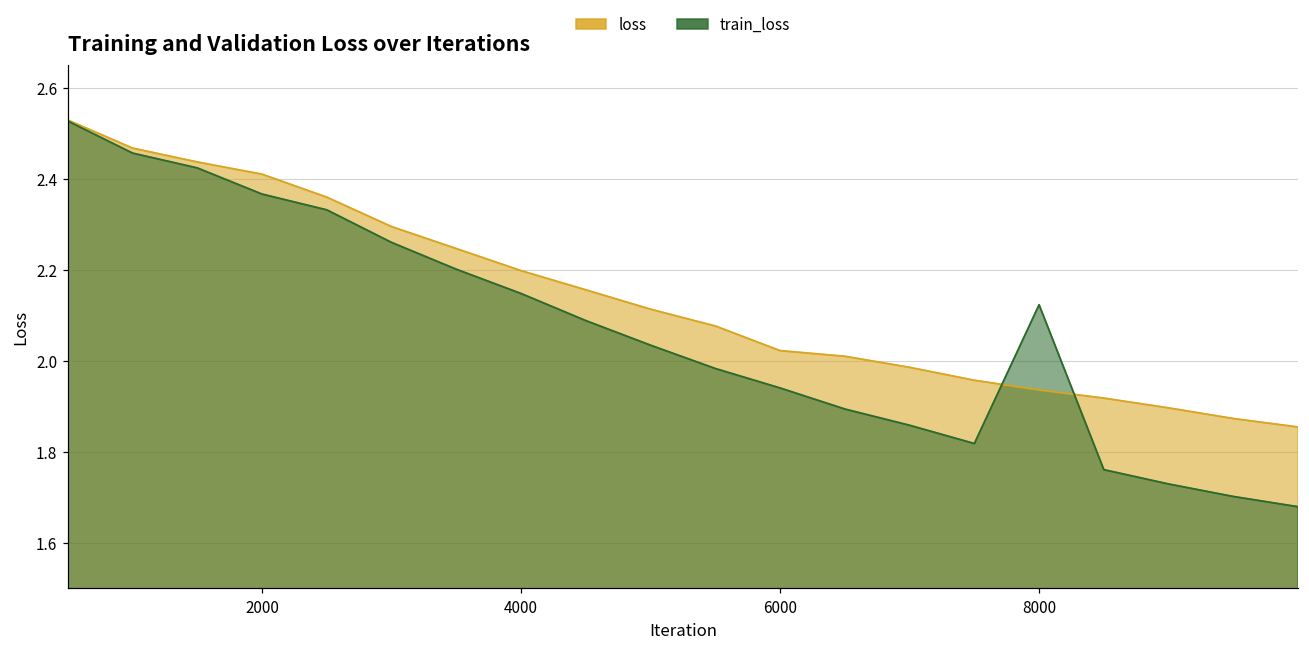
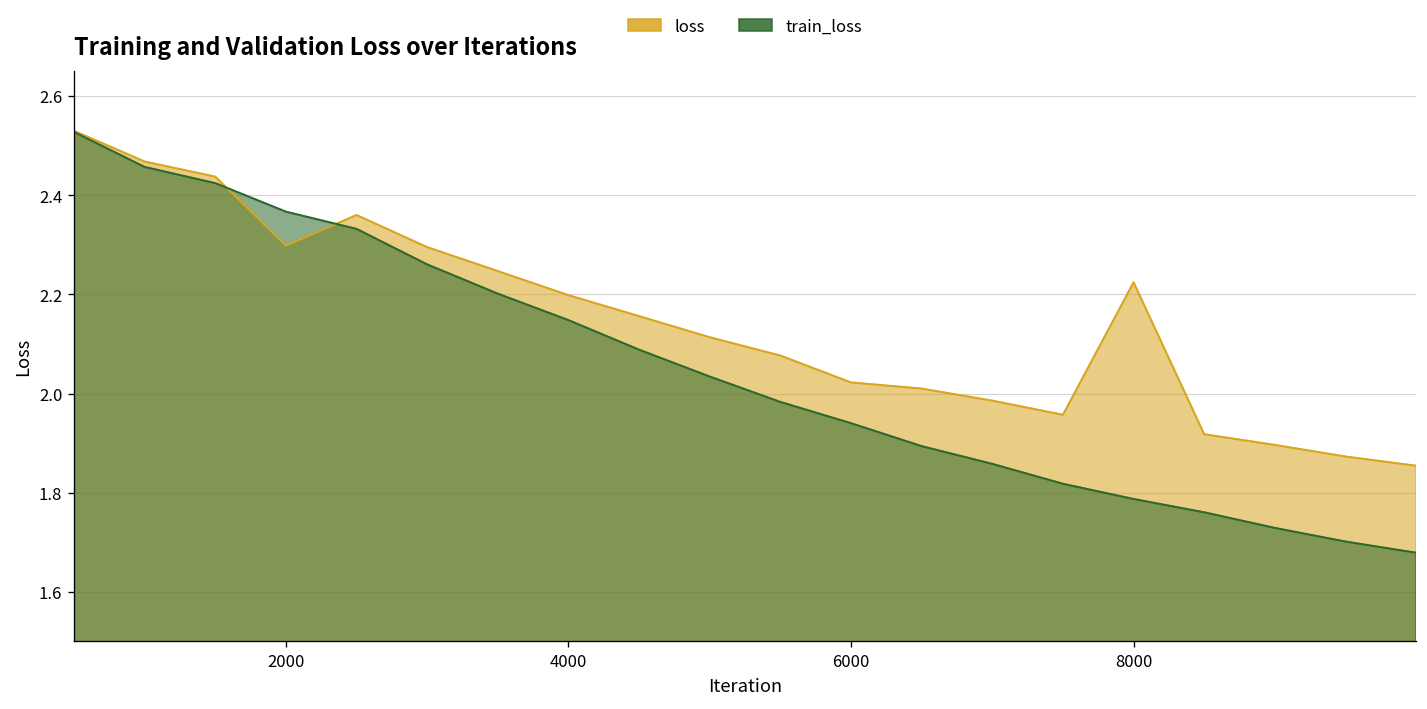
  {
    "loss": {
-     "2000": 2.41,
+     "2000": 2.30,
      "4000": 2.20,
      "6000": 2.02,
-     "8000": 1.94
+     "8000": 2.22
    },
    "train_loss": {
      "2000": 2.37,
      "4000": 2.15,
      "6000": 1.94,
-     "8000": 2.12
+     "8000": 1.79
    }
  }
